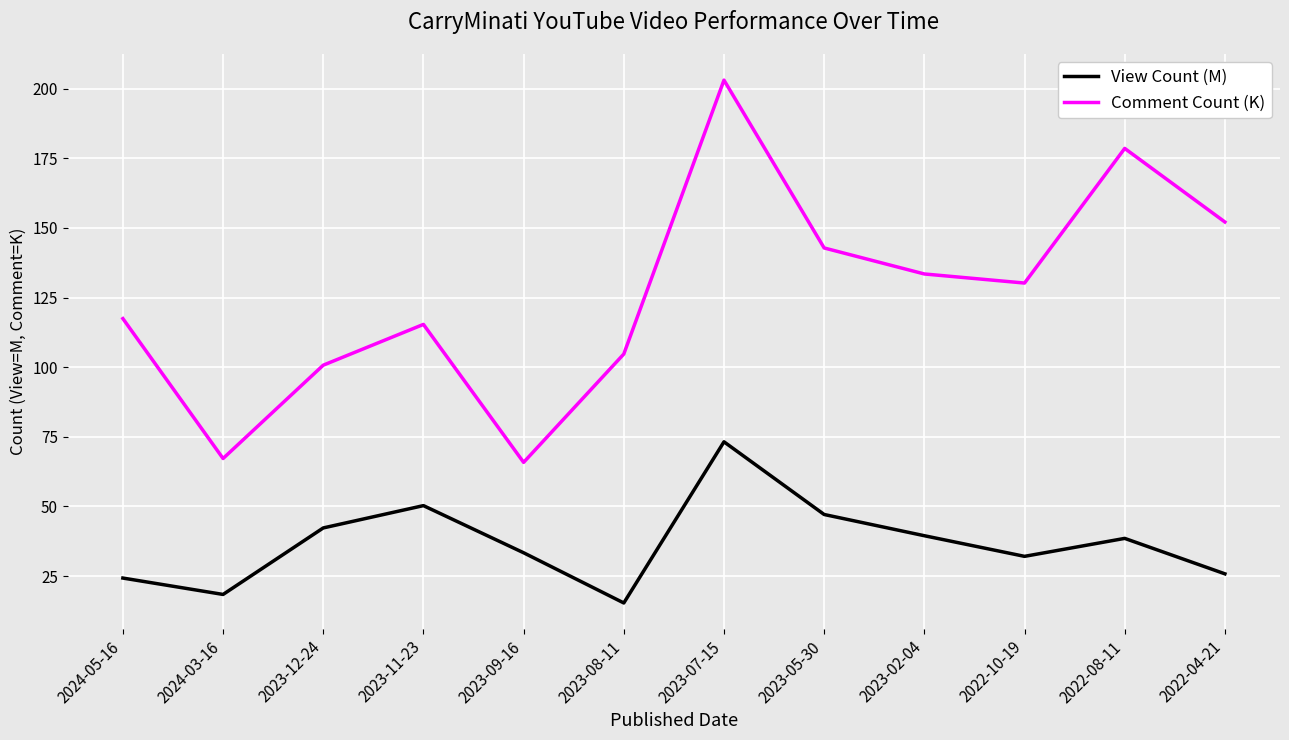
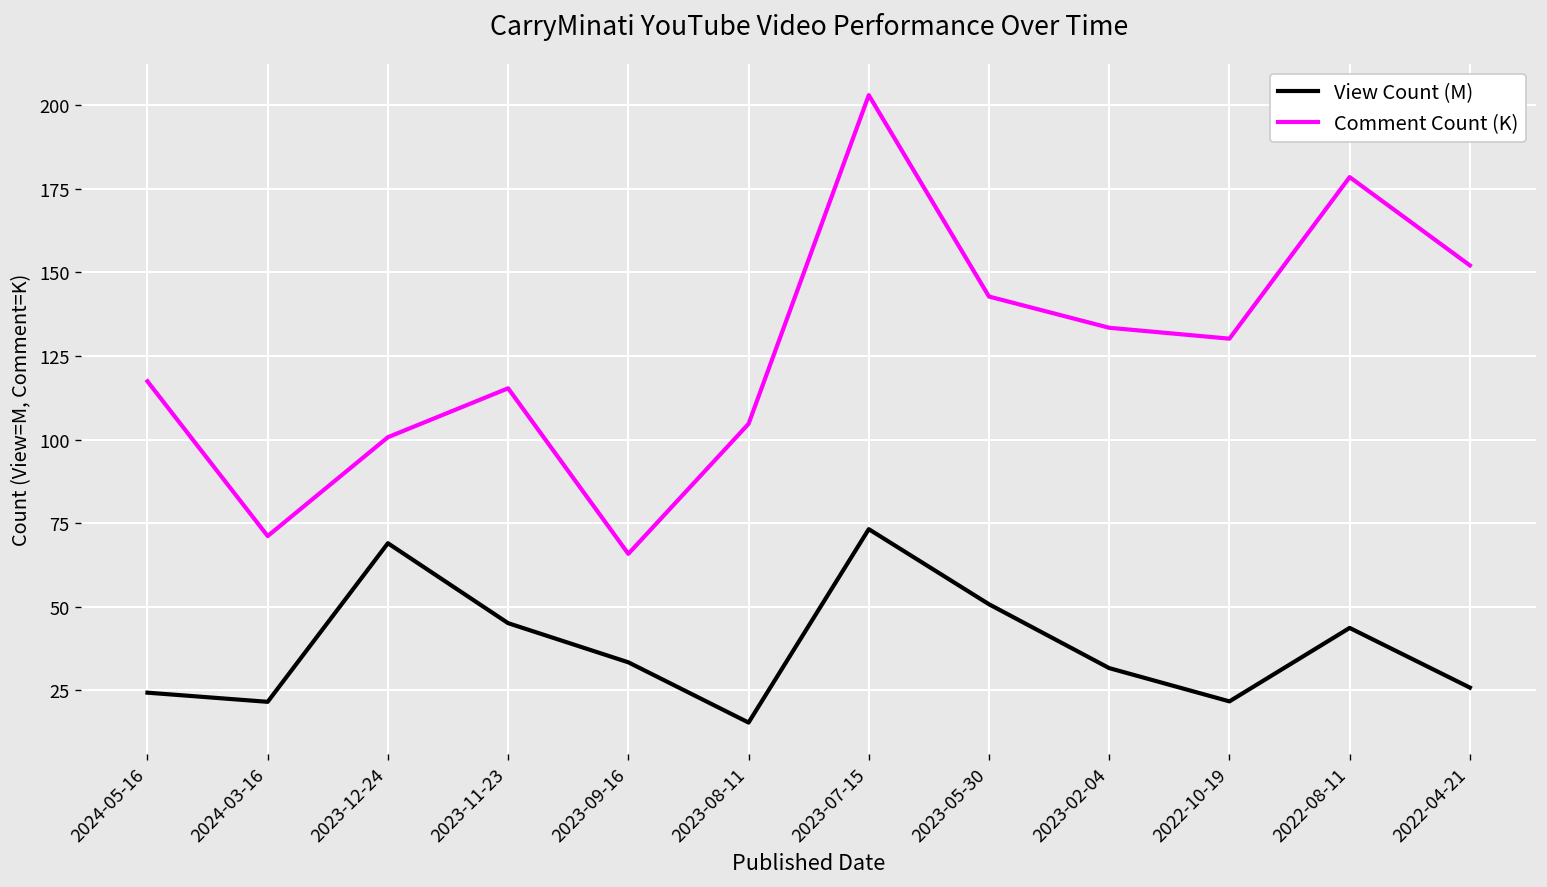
  {
    "View Count (M)": {
      "2024-05-16": 24,
-     "2024-03-16": 18,
-     "2023-12-24": 42,
-     "2023-11-23": 50,
+     "2024-03-16": 22,
+     "2023-12-24": 69,
+     "2023-11-23": 45,
      "2023-09-16": 33,
      "2023-08-11": 15,
      "2023-07-15": 73,
-     "2023-05-30": 47,
-     "2023-02-04": 39,
-     "2022-10-19": 32,
-     "2022-08-11": 39,
+     "2023-05-30": 51,
+     "2023-02-04": 32,
+     "2022-10-19": 22,
+     "2022-08-11": 44,
      "2022-04-21": 26
    },
    "Comment Count (K)": {
      "2024-05-16": 117,
-     "2024-03-16": 67,
+     "2024-03-16": 71,
      "2023-12-24": 101,
      "2023-11-23": 115,
      "2023-09-16": 66,
      "2023-08-11": 105,
      "2023-07-15": 203,
      "2023-05-30": 143,
      "2023-02-04": 133,
      "2022-10-19": 130,
      "2022-08-11": 179,
      "2022-04-21": 152
    }
  }
